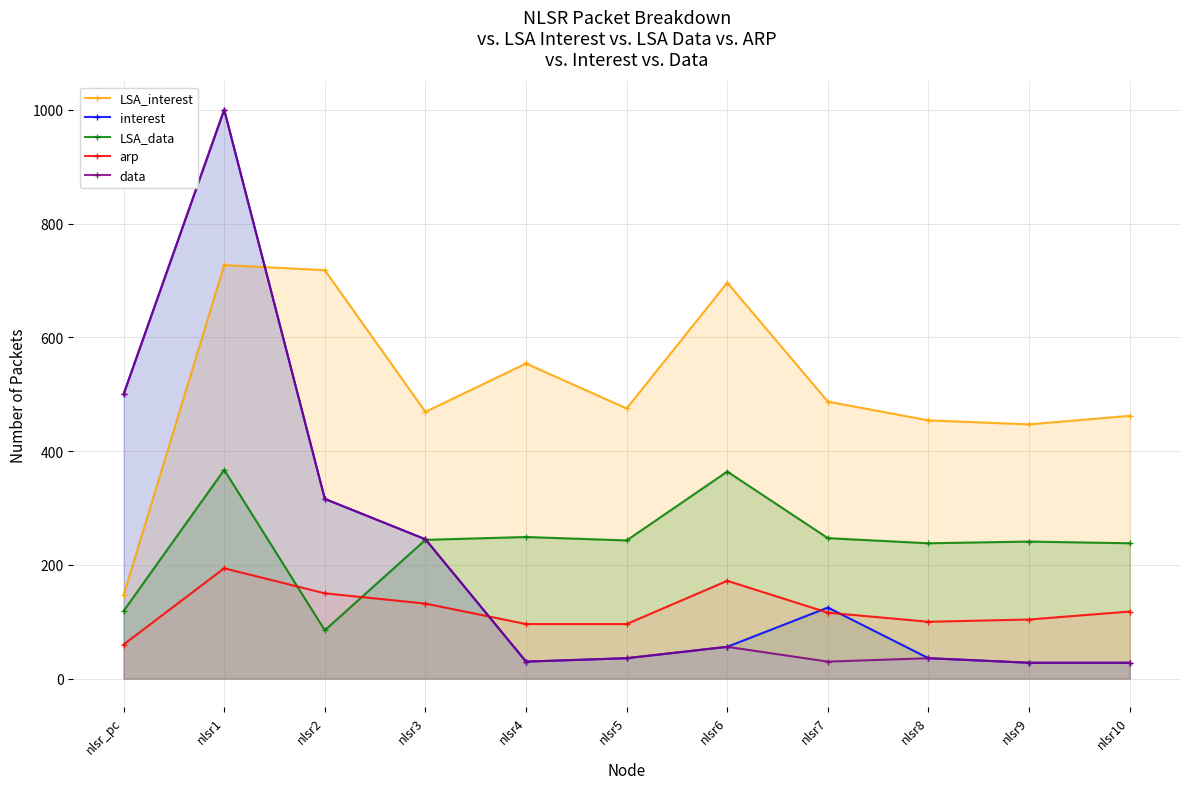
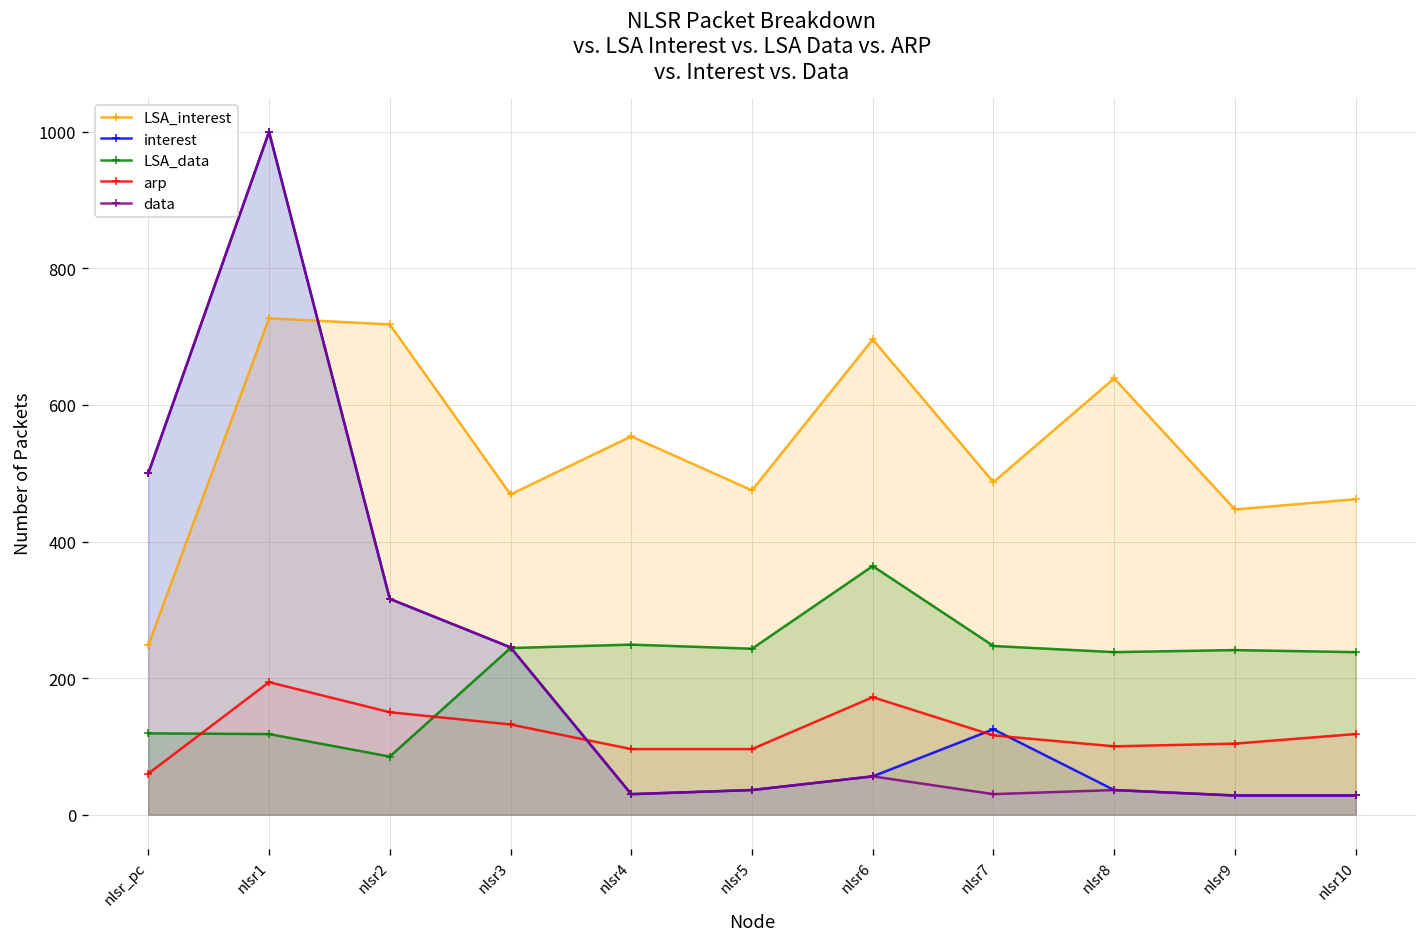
  {
    "LSA_interest": {
-     "nlsr_pc": 150,
+     "nlsr_pc": 250,
      "nlsr1": 730,
      "nlsr2": 720,
      "nlsr3": 470,
      "nlsr4": 550,
      "nlsr5": 480,
      "nlsr6": 700,
      "nlsr7": 490,
-     "nlsr8": 450,
+     "nlsr8": 640,
      "nlsr9": 450,
      "nlsr10": 460
    },
    "interest": {
      "nlsr7": 130
    },
    "LSA_data": {
      "nlsr_pc": 120,
-     "nlsr1": 370,
+     "nlsr1": 120,
      "nlsr2": 90,
      "nlsr4": 250,
      "nlsr5": 240,
      "nlsr6": 360,
      "nlsr7": 250,
      "nlsr8": 240,
      "nlsr9": 240,
      "nlsr10": 240
    },
    "arp": {
      "nlsr_pc": 60,
      "nlsr1": 190,
      "nlsr2": 150,
      "nlsr3": 130,
      "nlsr4": 100,
      "nlsr5": 100,
      "nlsr6": 170,
      "nlsr7": 120,
      "nlsr8": 100,
      "nlsr9": 100,
      "nlsr10": 120
    },
    "data": {
      "nlsr7": 30
    }
  }
